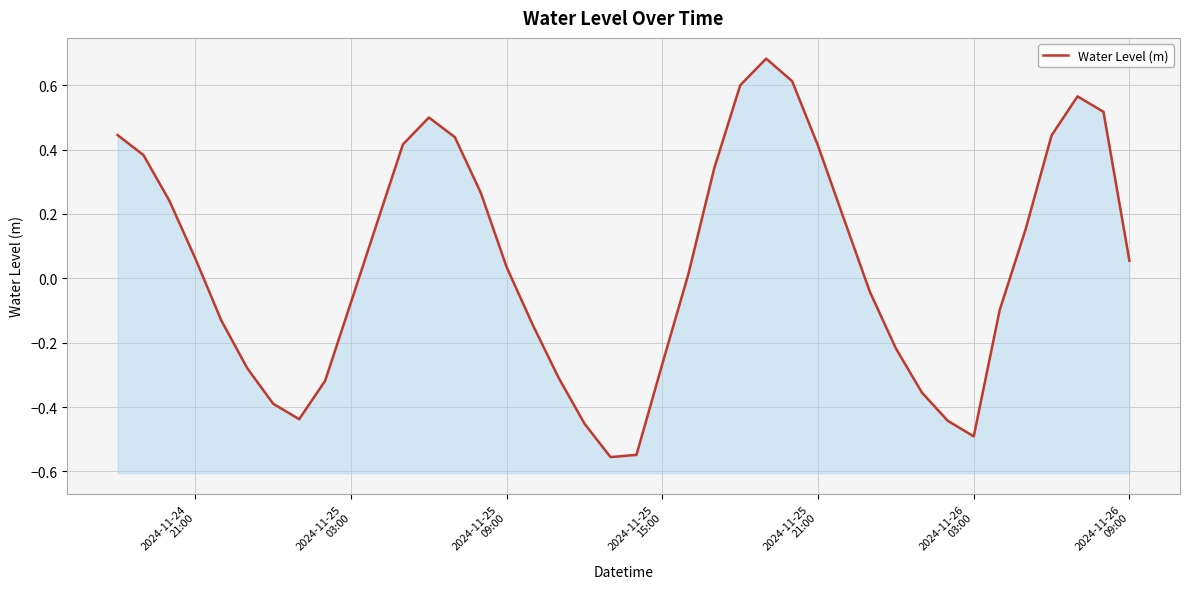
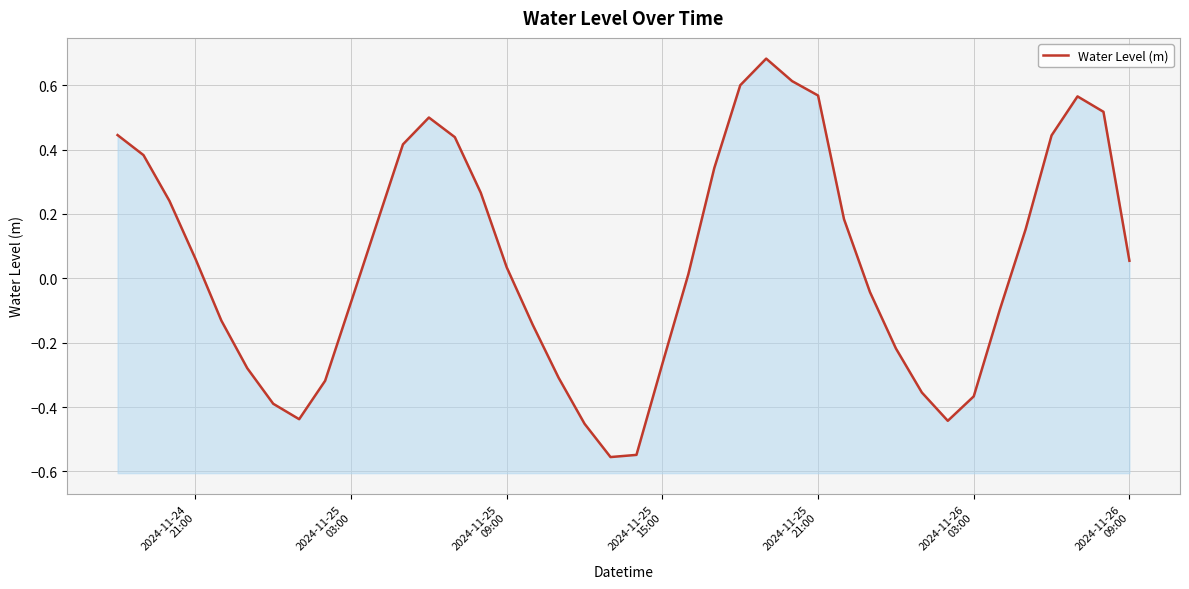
  {
    "2024-11-24 21:00": 0.06,
    "2024-11-25 03:00": -0.07,
    "2024-11-25 09:00": 0.03,
    "2024-11-25 15:00": -0.27,
-   "2024-11-25 21:00": 0.41,
-   "2024-11-26 03:00": -0.49,
+   "2024-11-25 21:00": 0.57,
+   "2024-11-26 03:00": -0.37,
    "2024-11-26 09:00": 0.05
  }
